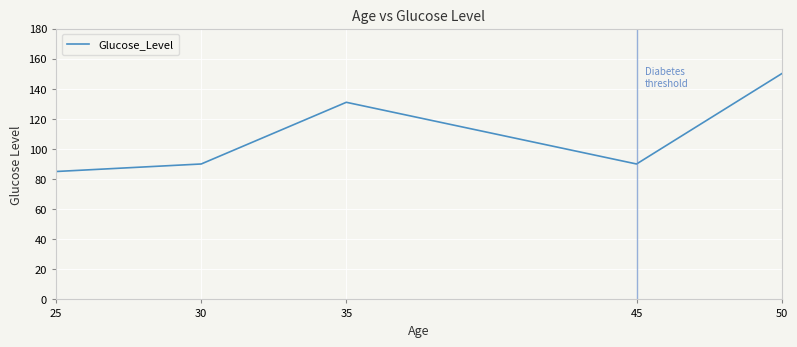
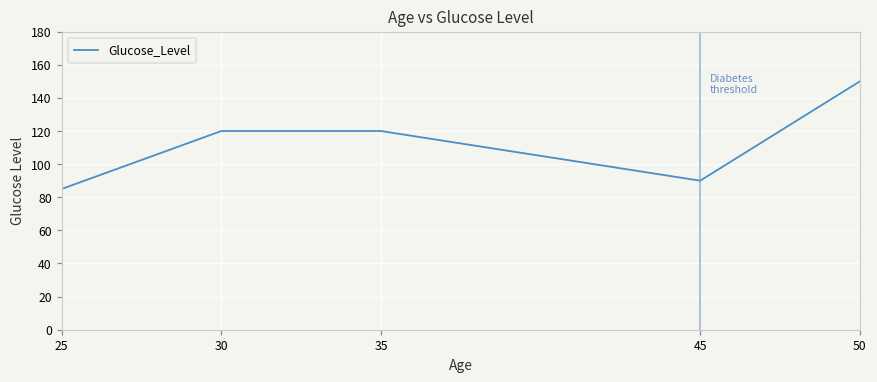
  {
    "25": 85,
-   "30": 90,
-   "35": 131,
+   "30": 120,
+   "35": 120,
    "45": 90,
    "50": 150
  }
